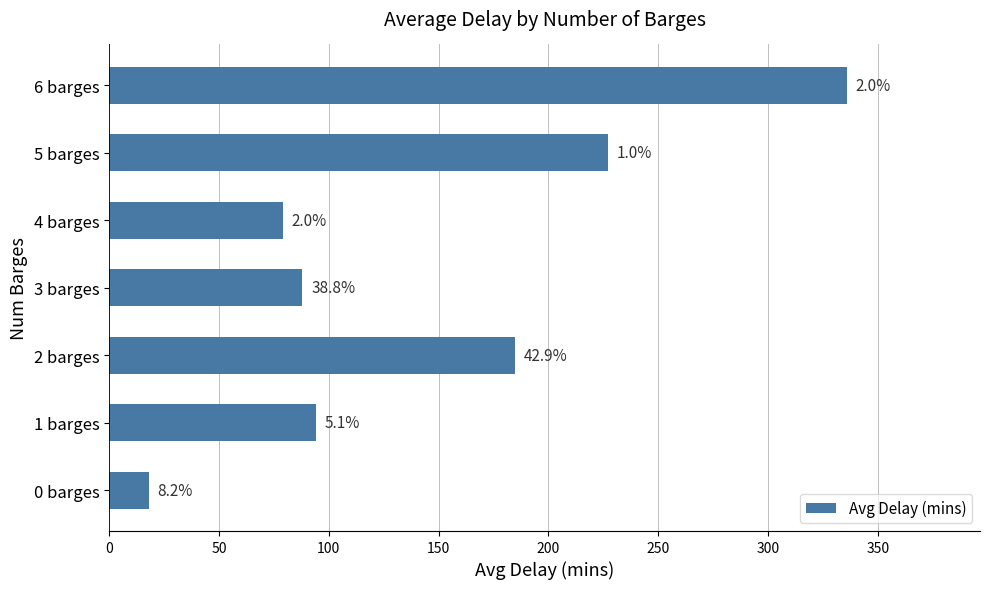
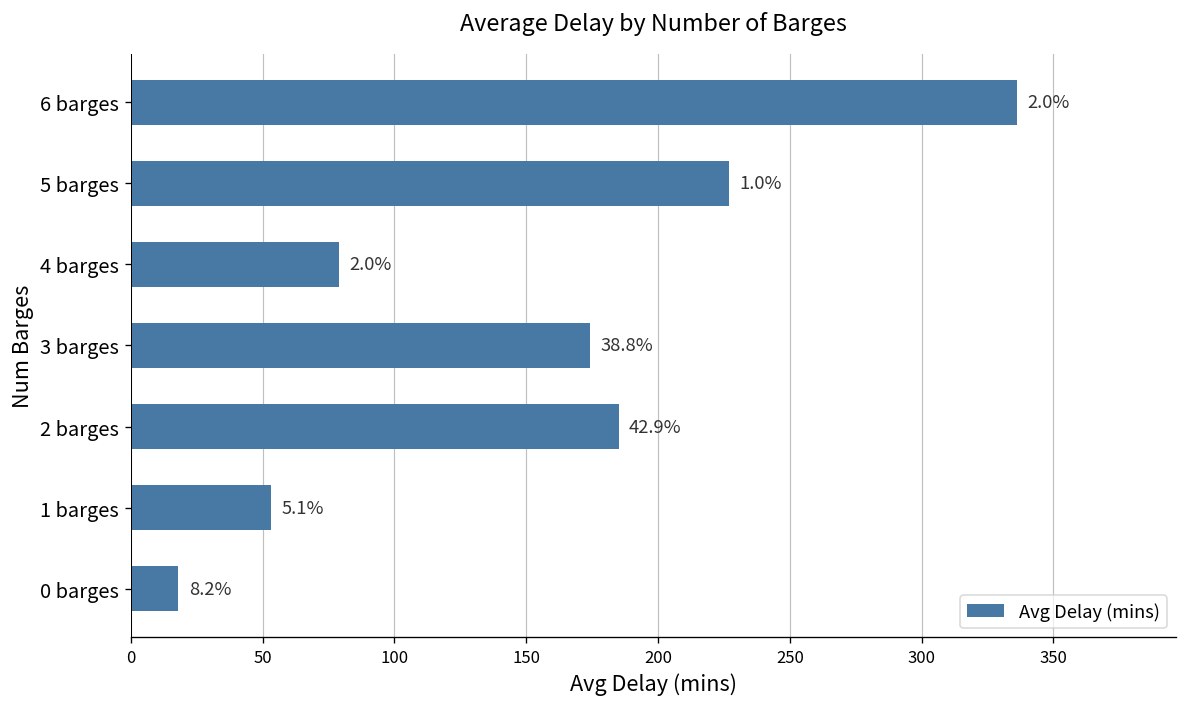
  {
-   "3 barges": 88,
-   "1 barges": 94
+   "3 barges": 174,
+   "1 barges": 53
  }
